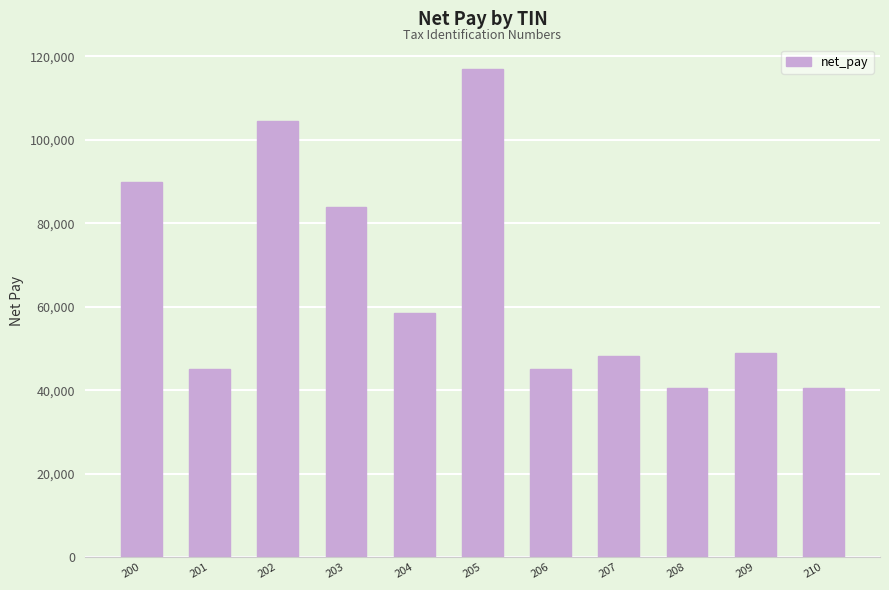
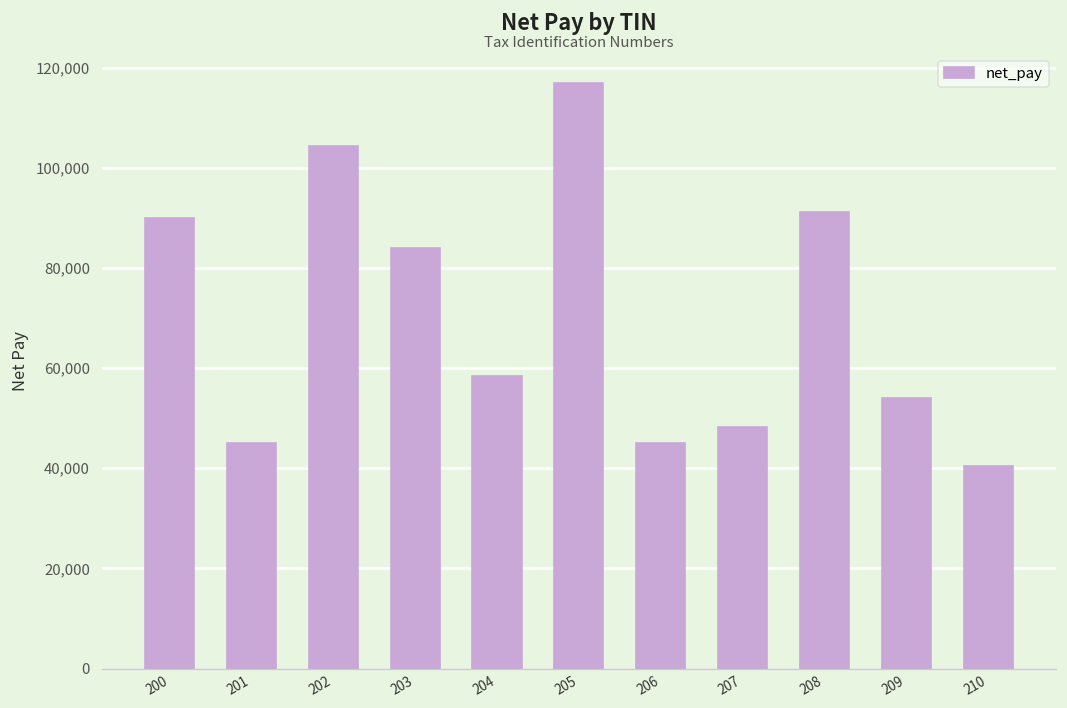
  {
    "200": "90,000",
    "201": "45,000",
    "202": "104,000",
    "203": "84,000",
    "204": "59,000",
    "205": "117,000",
    "206": "45,000",
    "207": "48,000",
-   "208": "41,000",
-   "209": "49,000",
+   "208": "91,000",
+   "209": "54,000",
    "210": "41,000"
  }
